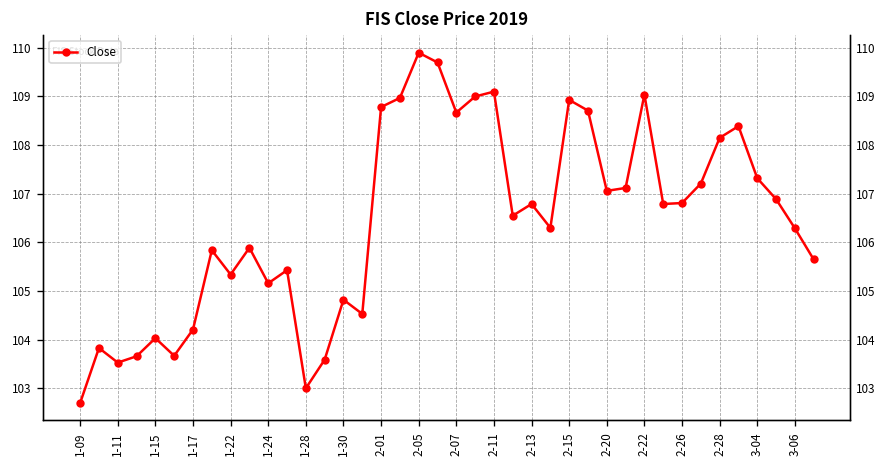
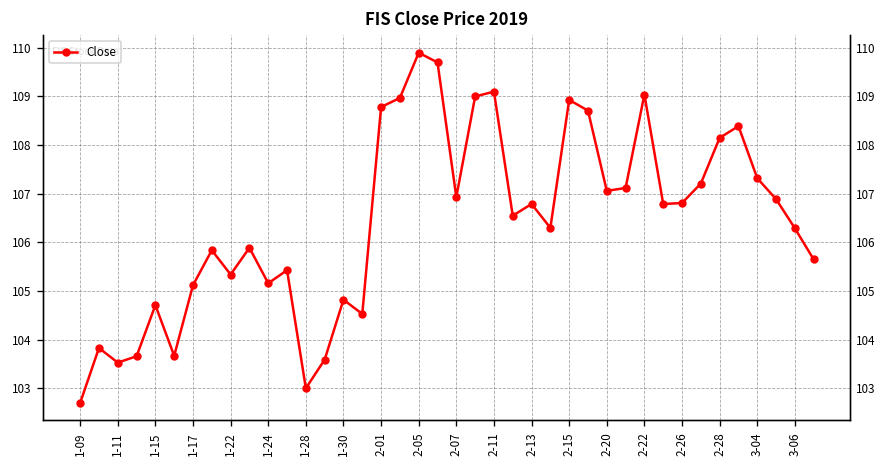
  {
    "1-09": 102.7,
    "1-11": 103.5,
-   "1-15": 104.0,
-   "1-17": 104.2,
+   "1-15": 104.7,
+   "1-17": 105.1,
    "1-22": 105.3,
    "1-24": 105.2,
    "1-28": 103.0,
    "1-30": 104.8,
    "2-01": 108.8,
    "2-05": 109.9,
-   "2-07": 108.7,
+   "2-07": 106.9,
    "2-11": 109.1,
    "2-13": 106.8,
    "2-15": 108.9,
    "2-20": 107.1,
    "2-22": 109.0,
    "2-26": 106.8,
    "2-28": 108.2,
    "3-04": 107.3,
    "3-06": 106.3
  }
